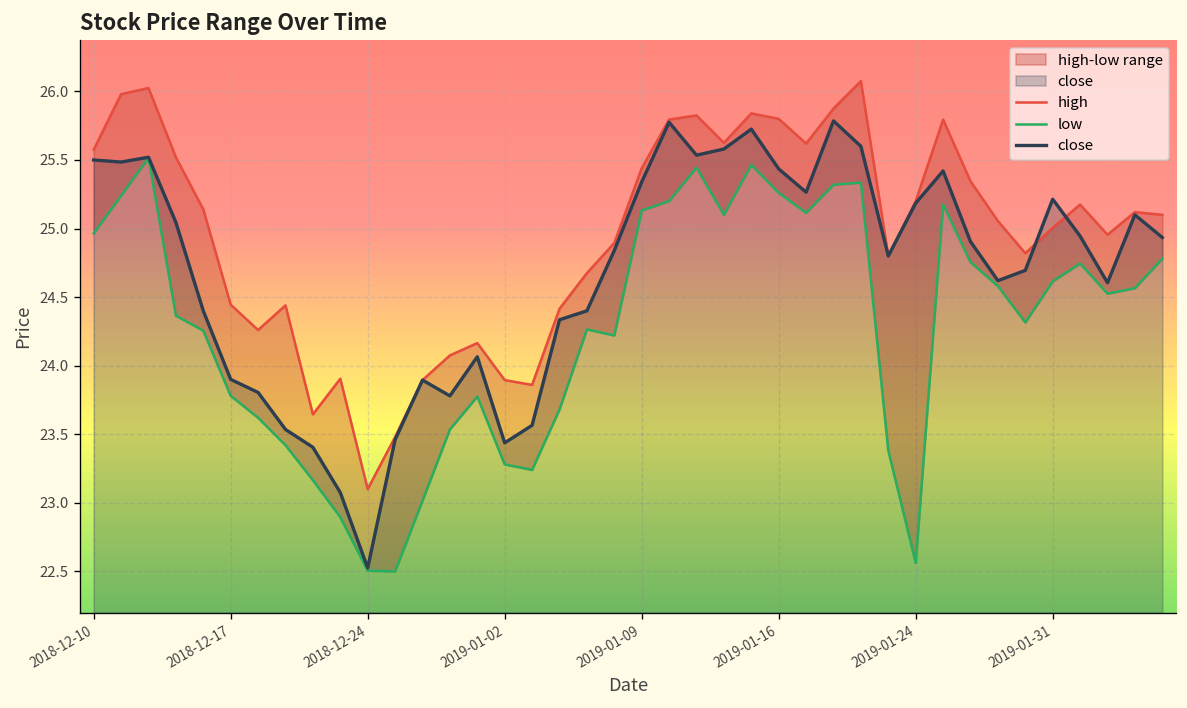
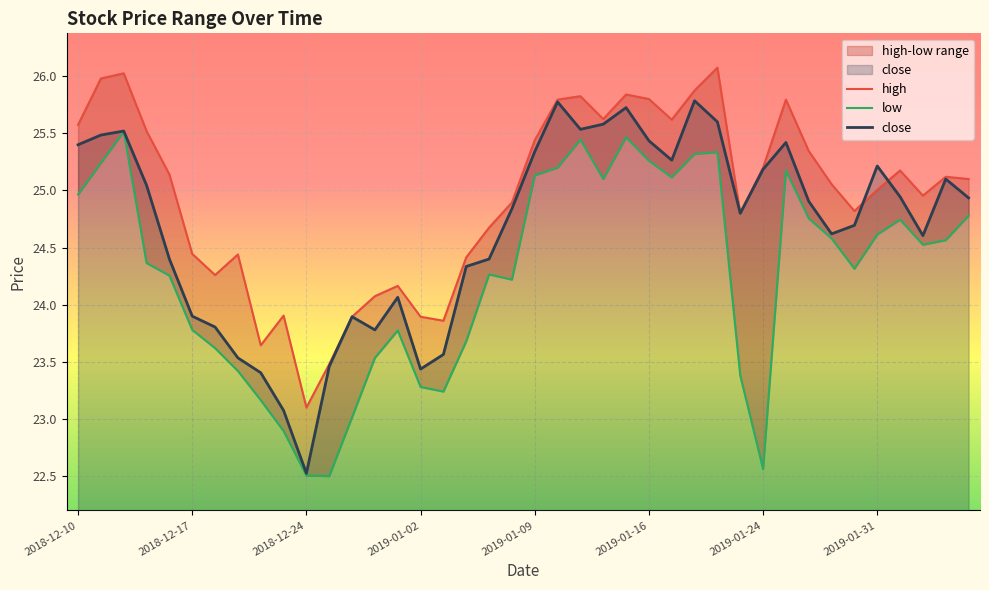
  {
    "high-low range": {
      "2018-12-10": 25.58,
      "2018-12-17": 24.45,
      "2018-12-24": 23.1,
      "2019-01-02": 23.9,
      "2019-01-09": 25.44,
      "2019-01-16": 25.8,
      "2019-01-31": 25.0
    },
    "low": {
      "2018-12-10": 24.97,
      "2018-12-17": 23.8,
      "2019-01-02": 23.3,
      "2019-01-09": 25.13,
      "2019-01-16": 25.26,
      "2019-01-24": 22.56,
      "2019-01-31": 24.6
    },
    "close": {
-     "2018-12-10": 25.5,
+     "2018-12-10": 25.4,
      "2018-12-17": 23.9,
      "2019-01-02": 23.44,
      "2019-01-09": 25.34,
      "2019-01-16": 25.44,
      "2019-01-31": 25.2
    }
  }
